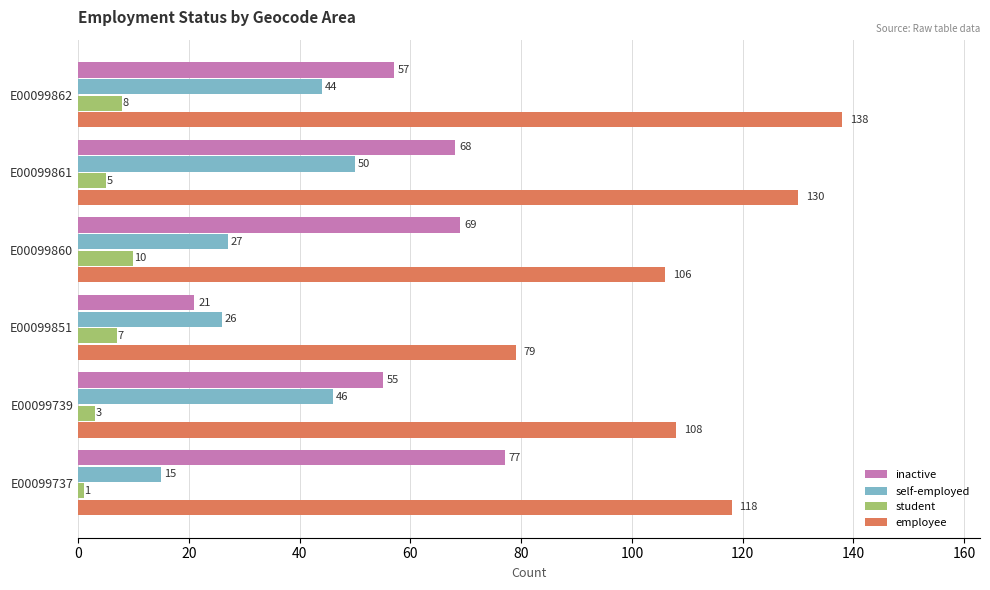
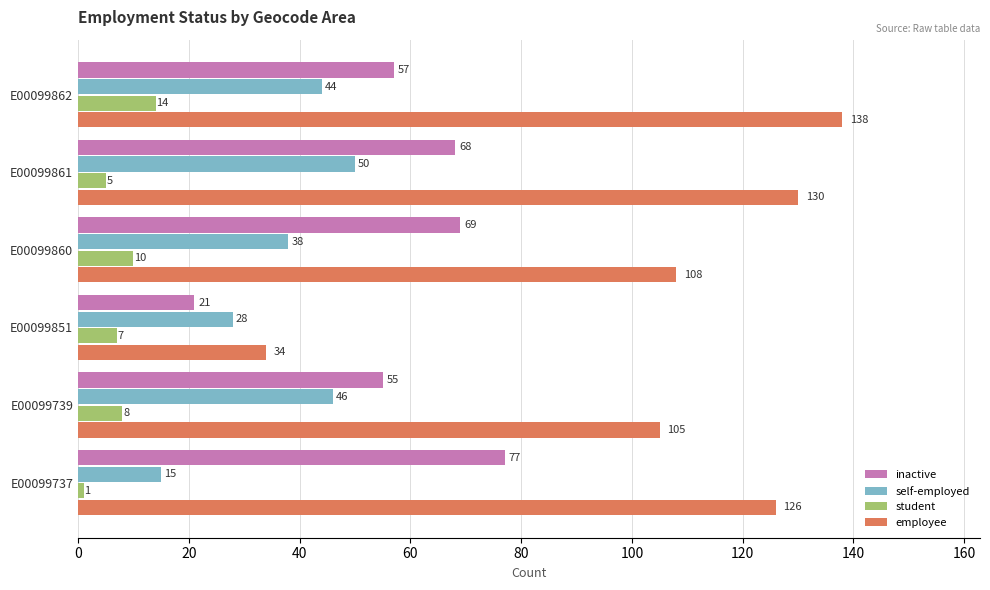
  {
    "inactive": {
      "E00099862": 57,
      "E00099861": 68,
      "E00099860": 69,
      "E00099851": 21,
      "E00099739": 55,
      "E00099737": 77
    },
    "self-employed": {
      "E00099862": 44,
      "E00099861": 50,
-     "E00099860": 27,
-     "E00099851": 26,
+     "E00099860": 38,
+     "E00099851": 28,
      "E00099739": 46,
      "E00099737": 15
    },
    "student": {
-     "E00099862": 8,
+     "E00099862": 14,
      "E00099861": 5,
      "E00099860": 10,
      "E00099851": 7,
-     "E00099739": 3,
+     "E00099739": 8,
      "E00099737": 1
    },
    "employee": {
      "E00099862": 138,
      "E00099861": 130,
-     "E00099860": 106,
-     "E00099851": 79,
-     "E00099739": 108,
-     "E00099737": 118
+     "E00099860": 108,
+     "E00099851": 34,
+     "E00099739": 105,
+     "E00099737": 126
    }
  }
